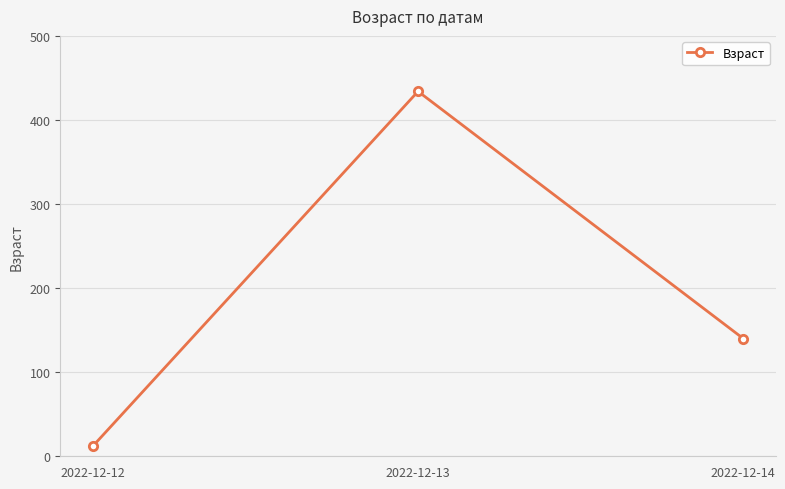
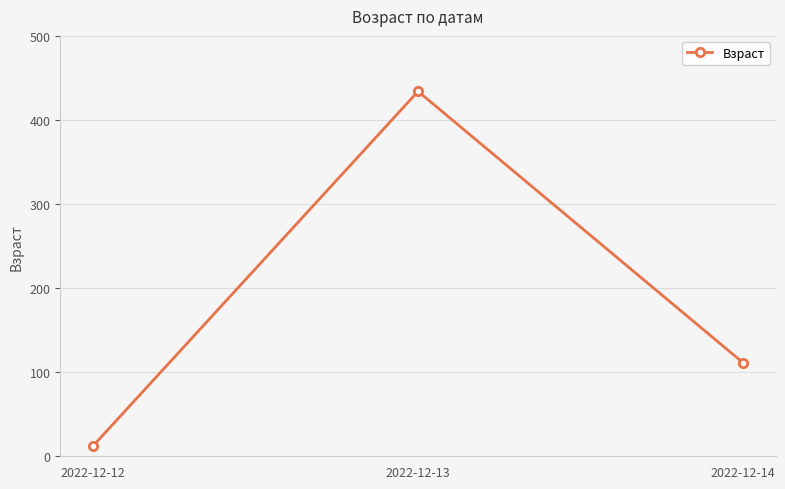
  {
    "2022-12-12": 10,
    "2022-12-13": 430,
-   "2022-12-14": 140
+   "2022-12-14": 110
  }
